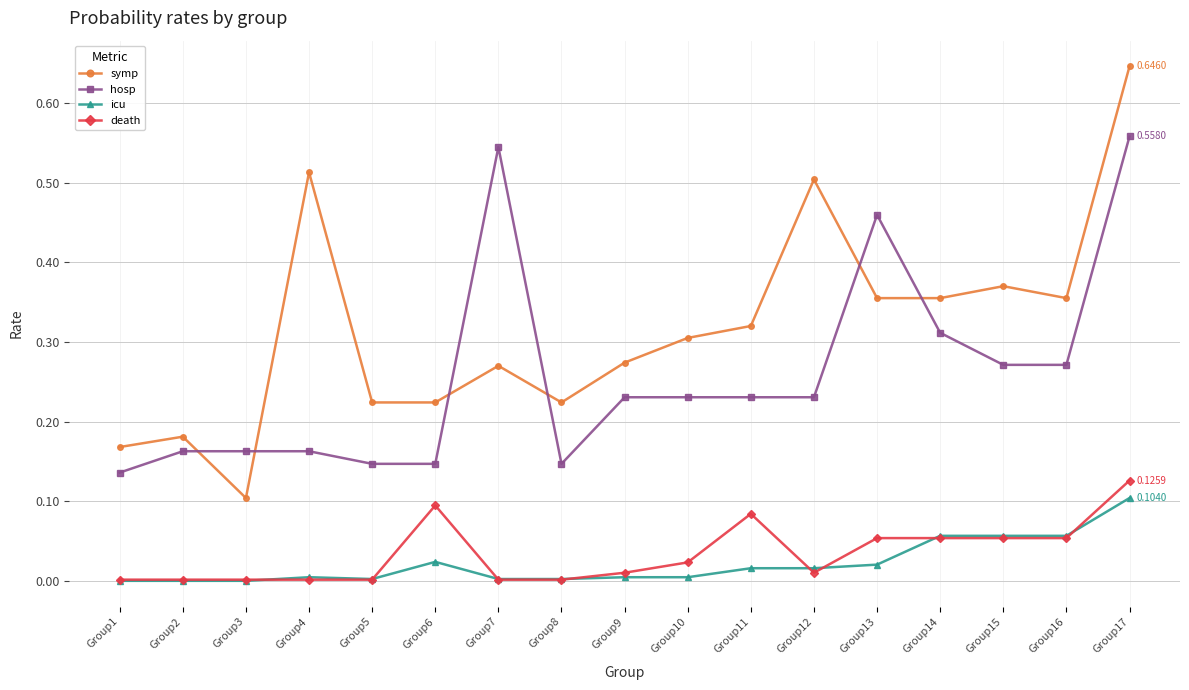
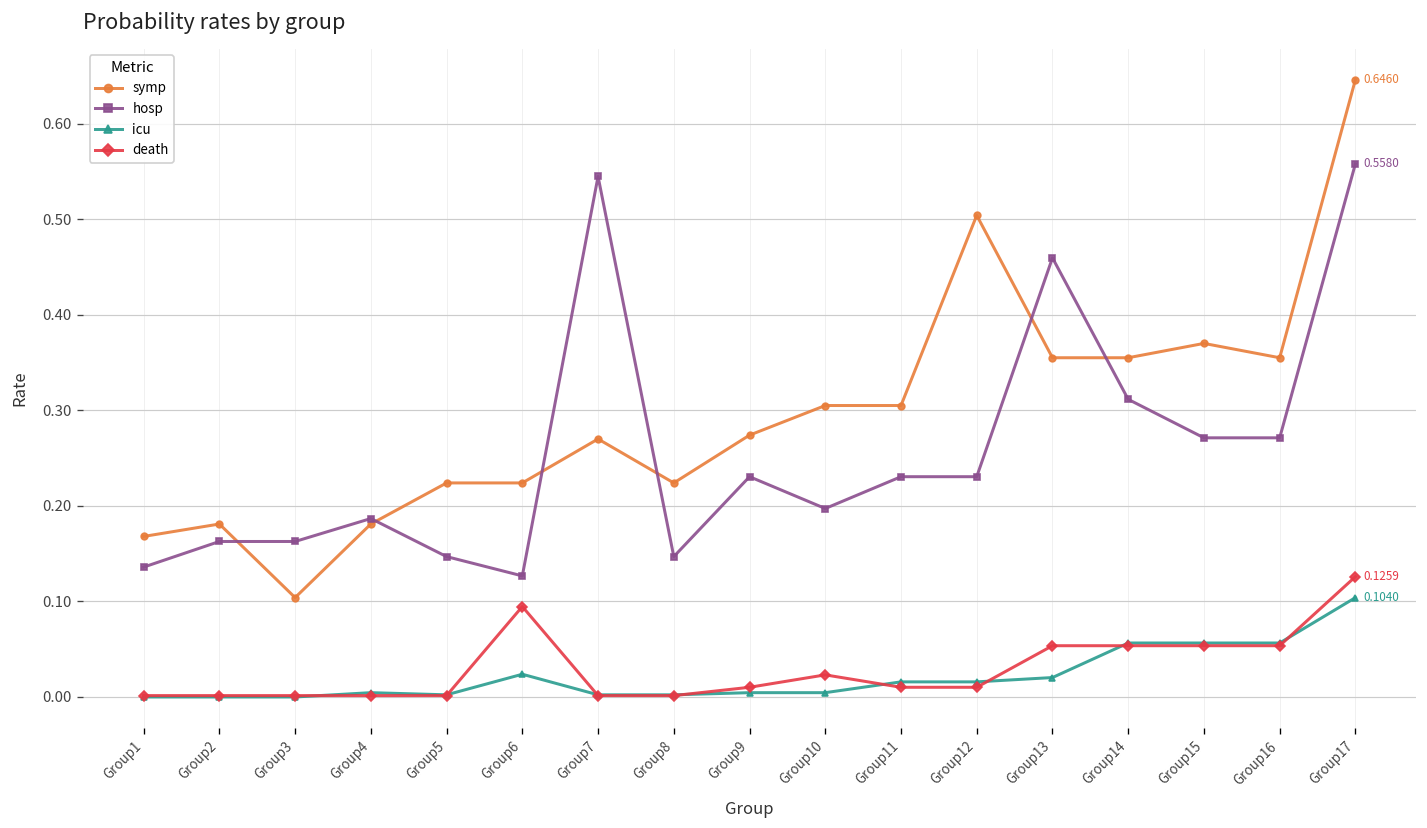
  {
    "symp": {
      "Group1": 0.17,
      "Group2": 0.18,
      "Group3": 0.10,
-     "Group4": 0.51,
+     "Group4": 0.18,
      "Group5": 0.22,
      "Group6": 0.22,
      "Group7": 0.27,
      "Group8": 0.22,
      "Group9": 0.27,
      "Group10": 0.31,
-     "Group11": 0.32,
+     "Group11": 0.31,
      "Group12": 0.50,
      "Group13": 0.36,
      "Group14": 0.36,
      "Group15": 0.37,
      "Group16": 0.36
    },
    "hosp": {
      "Group1": 0.14,
      "Group2": 0.16,
      "Group3": 0.16,
-     "Group4": 0.16,
+     "Group4": 0.19,
      "Group5": 0.15,
-     "Group6": 0.15,
+     "Group6": 0.13,
      "Group7": 0.54,
      "Group8": 0.15,
      "Group9": 0.23,
-     "Group10": 0.23,
+     "Group10": 0.20,
      "Group11": 0.23,
      "Group12": 0.23,
      "Group13": 0.46,
      "Group14": 0.31,
      "Group15": 0.27,
      "Group16": 0.27
    },
    "icu": {
      "Group17": 0.1040
    },
    "death": {
      "Group6": 0.09,
      "Group9": 0.01,
      "Group10": 0.02,
-     "Group11": 0.08,
+     "Group11": 0.01,
      "Group12": 0.01,
      "Group13": 0.05
    }
  }
